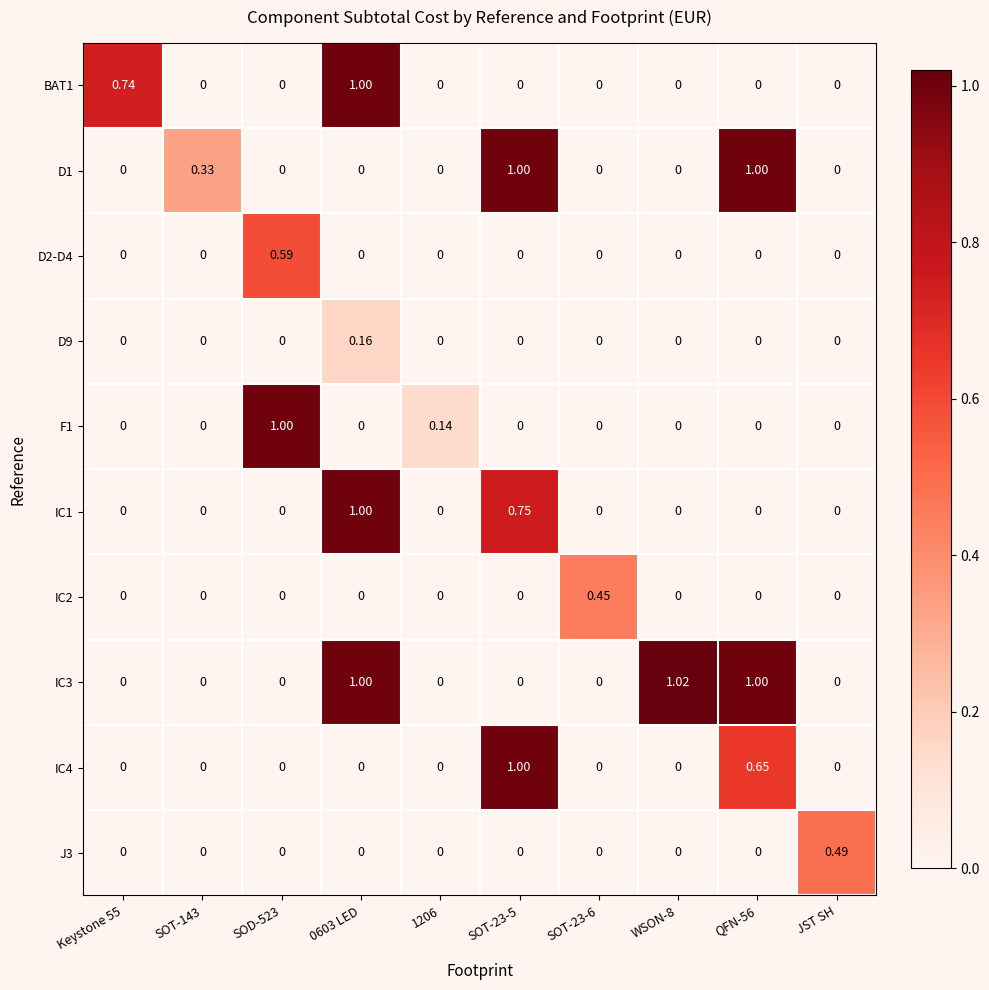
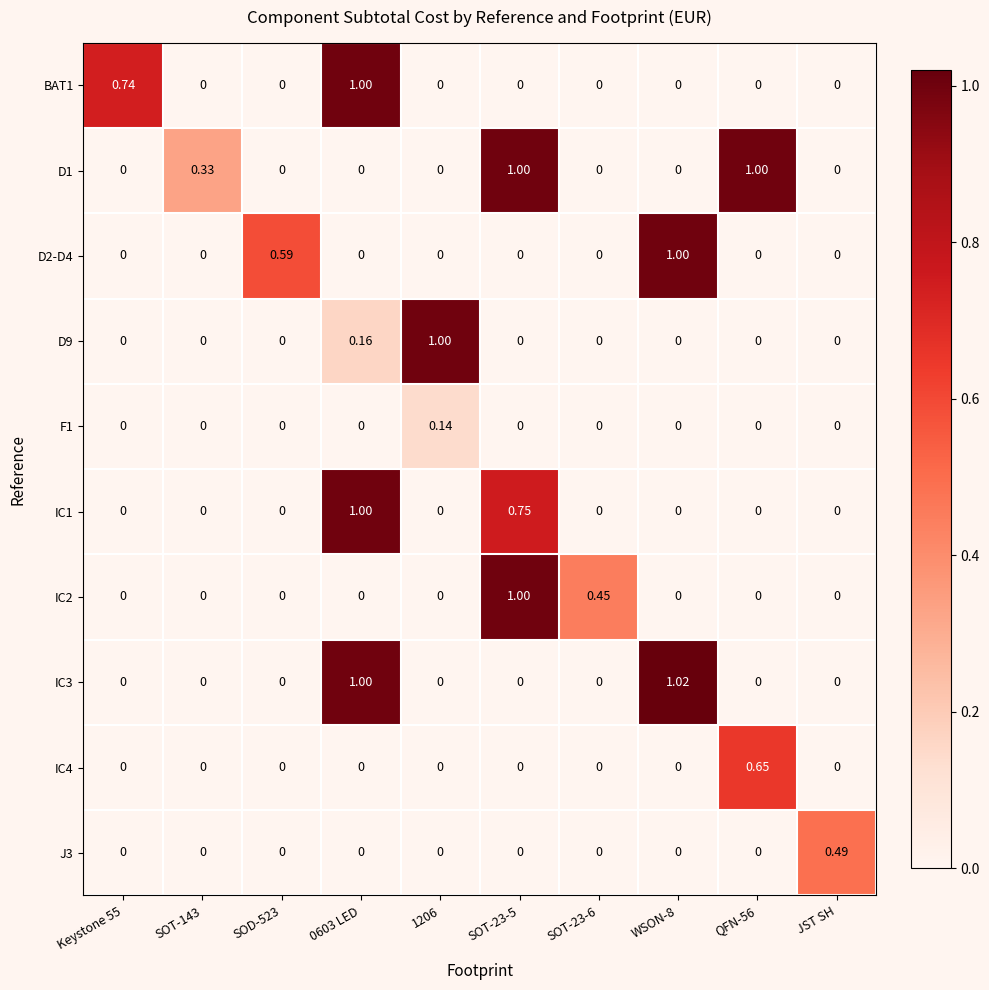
  {
    "BAT1": {
      "Keystone 55": 0.74,
      "SOT-143": 0,
      "SOD-523": 0,
      "0603 LED": 1.00,
      "1206": 0,
      "SOT-23-5": 0,
      "SOT-23-6": 0,
      "WSON-8": 0,
      "QFN-56": 0,
      "JST SH": 0
    },
    "D1": {
      "Keystone 55": 0,
      "SOT-143": 0.33,
      "SOD-523": 0,
      "0603 LED": 0,
      "1206": 0,
      "SOT-23-5": 1.00,
      "SOT-23-6": 0,
      "WSON-8": 0,
      "QFN-56": 1.00,
      "JST SH": 0
    },
    "D2-D4": {
      "Keystone 55": 0,
      "SOT-143": 0,
      "SOD-523": 0.59,
      "0603 LED": 0,
      "1206": 0,
      "SOT-23-5": 0,
      "SOT-23-6": 0,
-     "WSON-8": 0,
+     "WSON-8": 1.00,
      "QFN-56": 0,
      "JST SH": 0
    },
    "D9": {
      "Keystone 55": 0,
      "SOT-143": 0,
      "SOD-523": 0,
      "0603 LED": 0.16,
-     "1206": 0,
+     "1206": 1.00,
      "SOT-23-5": 0,
      "SOT-23-6": 0,
      "WSON-8": 0,
      "QFN-56": 0,
      "JST SH": 0
    },
    "F1": {
      "Keystone 55": 0,
      "SOT-143": 0,
-     "SOD-523": 1.00,
+     "SOD-523": 0,
      "0603 LED": 0,
      "1206": 0.14,
      "SOT-23-5": 0,
      "SOT-23-6": 0,
      "WSON-8": 0,
      "QFN-56": 0,
      "JST SH": 0
    },
    "IC1": {
      "Keystone 55": 0,
      "SOT-143": 0,
      "SOD-523": 0,
      "0603 LED": 1.00,
      "1206": 0,
      "SOT-23-5": 0.75,
      "SOT-23-6": 0,
      "WSON-8": 0,
      "QFN-56": 0,
      "JST SH": 0
    },
    "IC2": {
      "Keystone 55": 0,
      "SOT-143": 0,
      "SOD-523": 0,
      "0603 LED": 0,
      "1206": 0,
-     "SOT-23-5": 0,
+     "SOT-23-5": 1.00,
      "SOT-23-6": 0.45,
      "WSON-8": 0,
      "QFN-56": 0,
      "JST SH": 0
    },
    "IC3": {
      "Keystone 55": 0,
      "SOT-143": 0,
      "SOD-523": 0,
      "0603 LED": 1.00,
      "1206": 0,
      "SOT-23-5": 0,
      "SOT-23-6": 0,
      "WSON-8": 1.02,
-     "QFN-56": 1.00,
+     "QFN-56": 0,
      "JST SH": 0
    },
    "IC4": {
      "Keystone 55": 0,
      "SOT-143": 0,
      "SOD-523": 0,
      "0603 LED": 0,
      "1206": 0,
-     "SOT-23-5": 1.00,
+     "SOT-23-5": 0,
      "SOT-23-6": 0,
      "WSON-8": 0,
      "QFN-56": 0.65,
      "JST SH": 0
    },
    "J3": {
      "Keystone 55": 0,
      "SOT-143": 0,
      "SOD-523": 0,
      "0603 LED": 0,
      "1206": 0,
      "SOT-23-5": 0,
      "SOT-23-6": 0,
      "WSON-8": 0,
      "QFN-56": 0,
      "JST SH": 0.49
    }
  }
